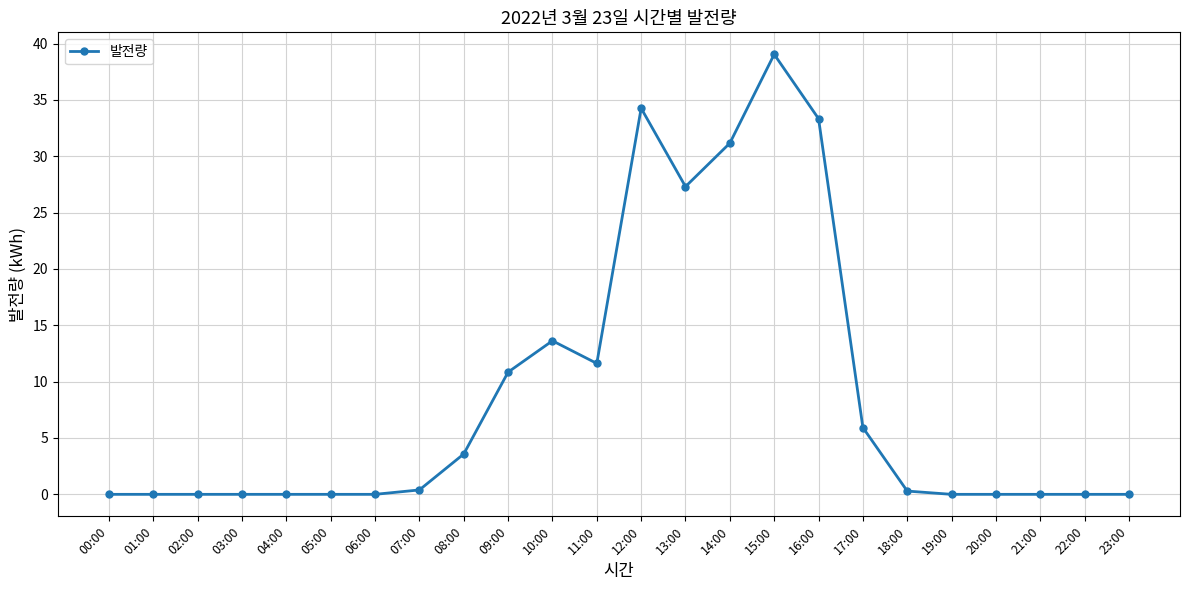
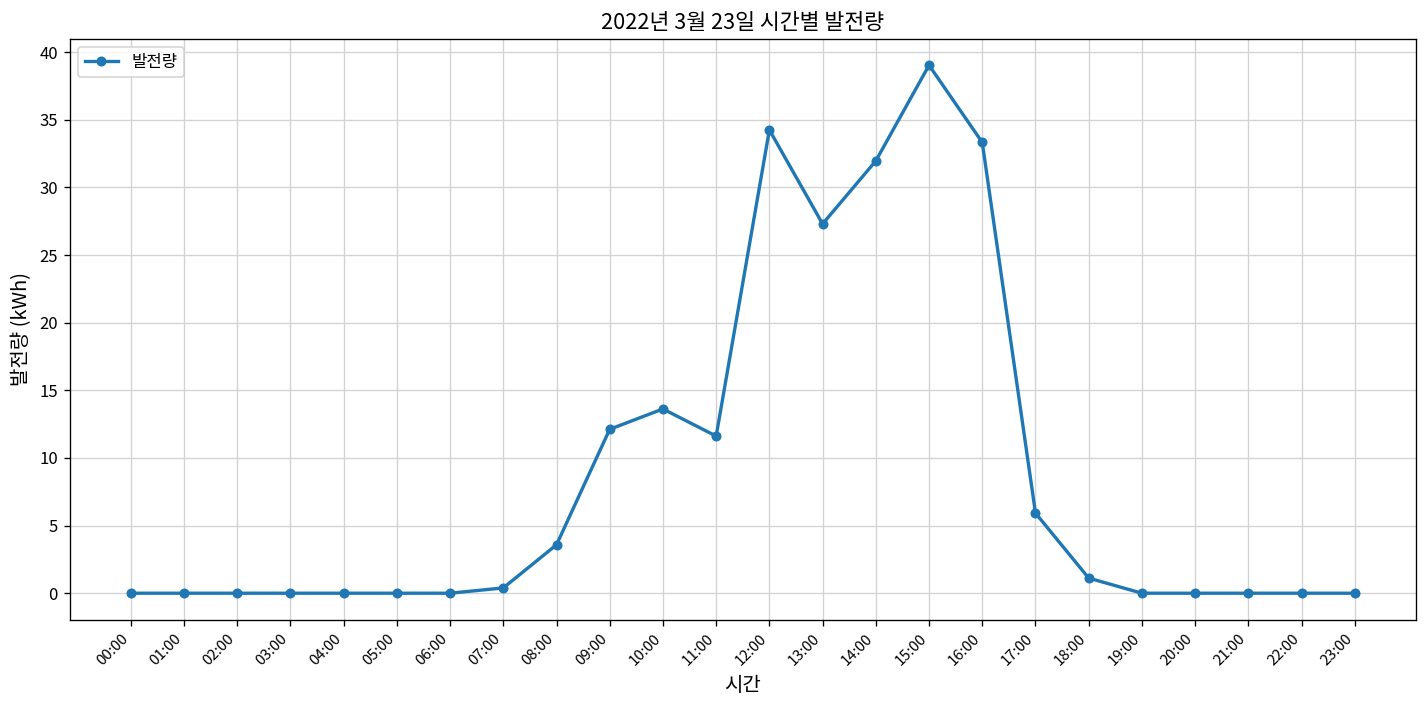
  {
    "00:00": 0.0,
    "01:00": 0.0,
    "02:00": 0.0,
    "03:00": 0.0,
    "04:00": 0.0,
    "05:00": 0.0,
    "06:00": 0.0,
    "07:00": 0.4,
    "08:00": 3.6,
-   "09:00": 10.8,
+   "09:00": 12.1,
    "10:00": 13.6,
    "11:00": 11.6,
    "12:00": 34.3,
    "13:00": 27.3,
-   "14:00": 31.2,
+   "14:00": 32.0,
    "15:00": 39.0,
    "16:00": 33.3,
    "17:00": 5.9,
-   "18:00": 0.3,
+   "18:00": 1.1,
    "19:00": 0.0,
    "20:00": 0.0,
    "21:00": 0.0,
    "22:00": 0.0,
    "23:00": 0.0
  }
